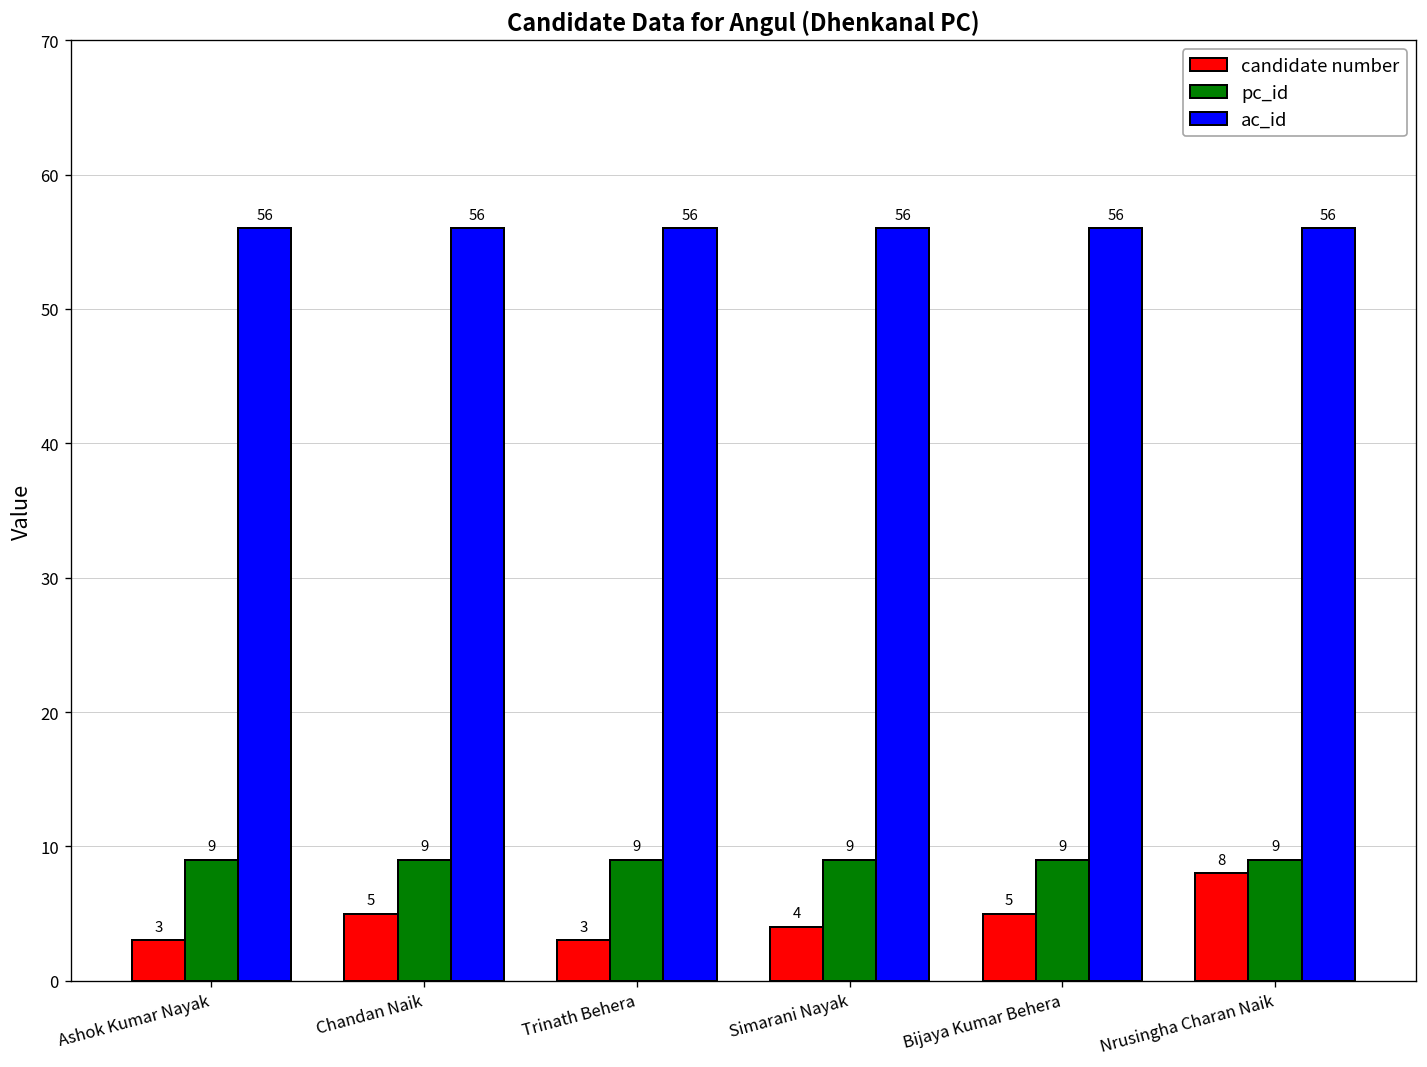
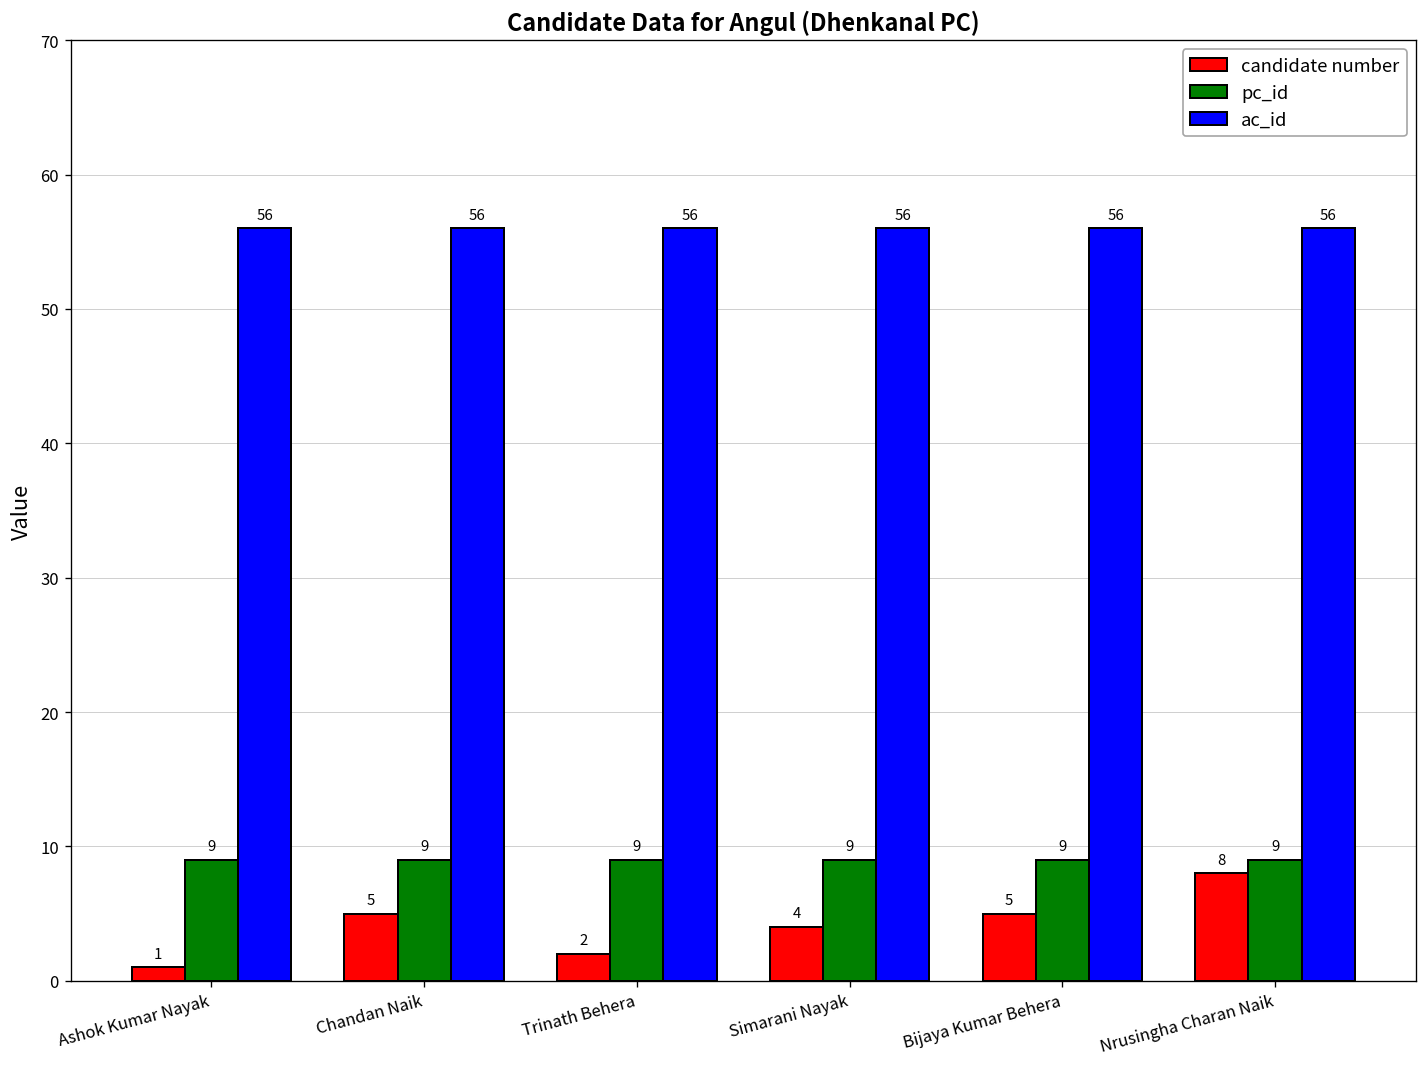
  {
    "candidate number": {
-     "Ashok Kumar Nayak": 3,
+     "Ashok Kumar Nayak": 1,
      "Chandan Naik": 5,
-     "Trinath Behera": 3,
+     "Trinath Behera": 2,
      "Simarani Nayak": 4,
      "Bijaya Kumar Behera": 5,
      "Nrusingha Charan Naik": 8
    },
    "pc_id": {
      "Ashok Kumar Nayak": 9,
      "Chandan Naik": 9,
      "Trinath Behera": 9,
      "Simarani Nayak": 9,
      "Bijaya Kumar Behera": 9,
      "Nrusingha Charan Naik": 9
    },
    "ac_id": {
      "Ashok Kumar Nayak": 56,
      "Chandan Naik": 56,
      "Trinath Behera": 56,
      "Simarani Nayak": 56,
      "Bijaya Kumar Behera": 56,
      "Nrusingha Charan Naik": 56
    }
  }
